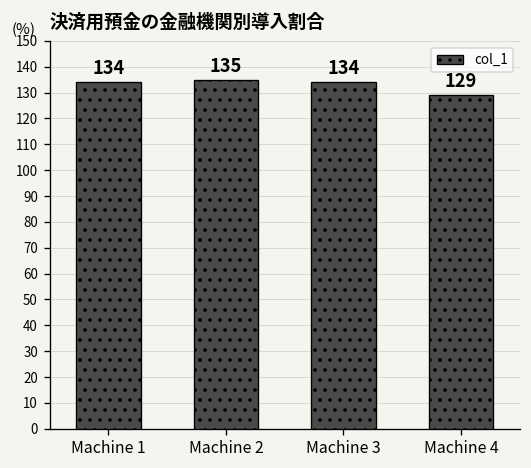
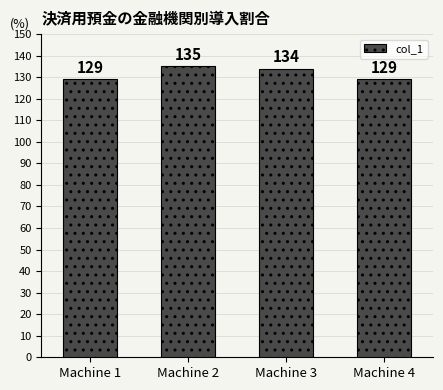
  {
-   "Machine 1": 134,
+   "Machine 1": 129,
    "Machine 2": 135,
    "Machine 3": 134,
    "Machine 4": 129
  }
